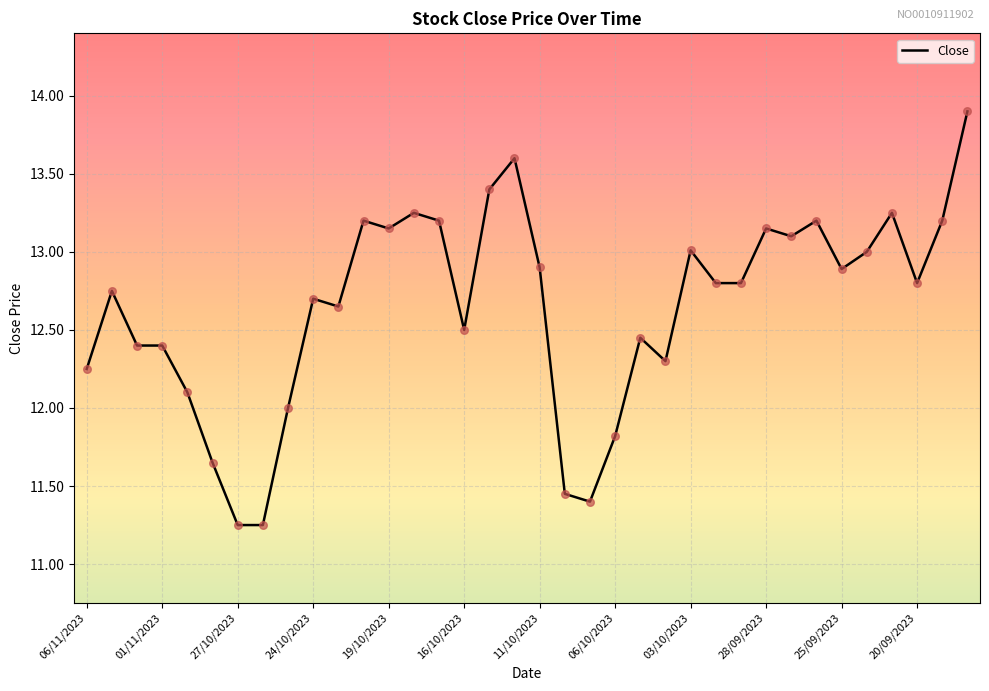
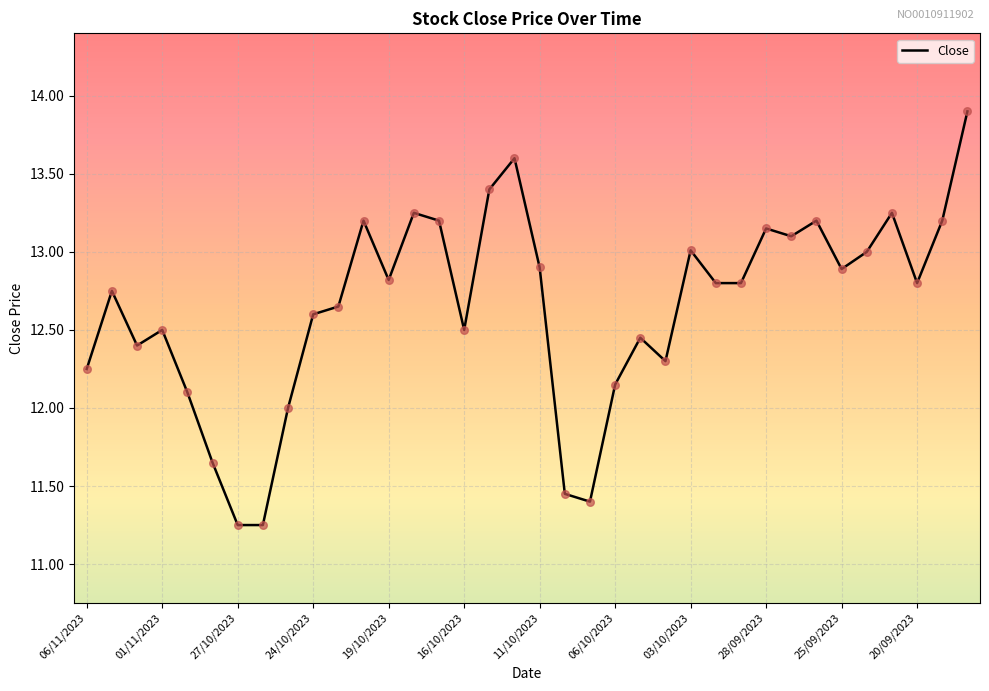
  {
    "06/11/2023": 12.25,
-   "01/11/2023": 12.4,
+   "01/11/2023": 12.5,
    "27/10/2023": 11.25,
-   "24/10/2023": 12.7,
-   "19/10/2023": 13.15,
+   "24/10/2023": 12.6,
+   "19/10/2023": 12.82,
    "16/10/2023": 12.50,
    "11/10/2023": 12.90,
-   "06/10/2023": 11.82,
+   "06/10/2023": 12.15,
    "03/10/2023": 13.01,
    "28/09/2023": 13.15,
    "25/09/2023": 12.89,
    "20/09/2023": 12.80
  }
